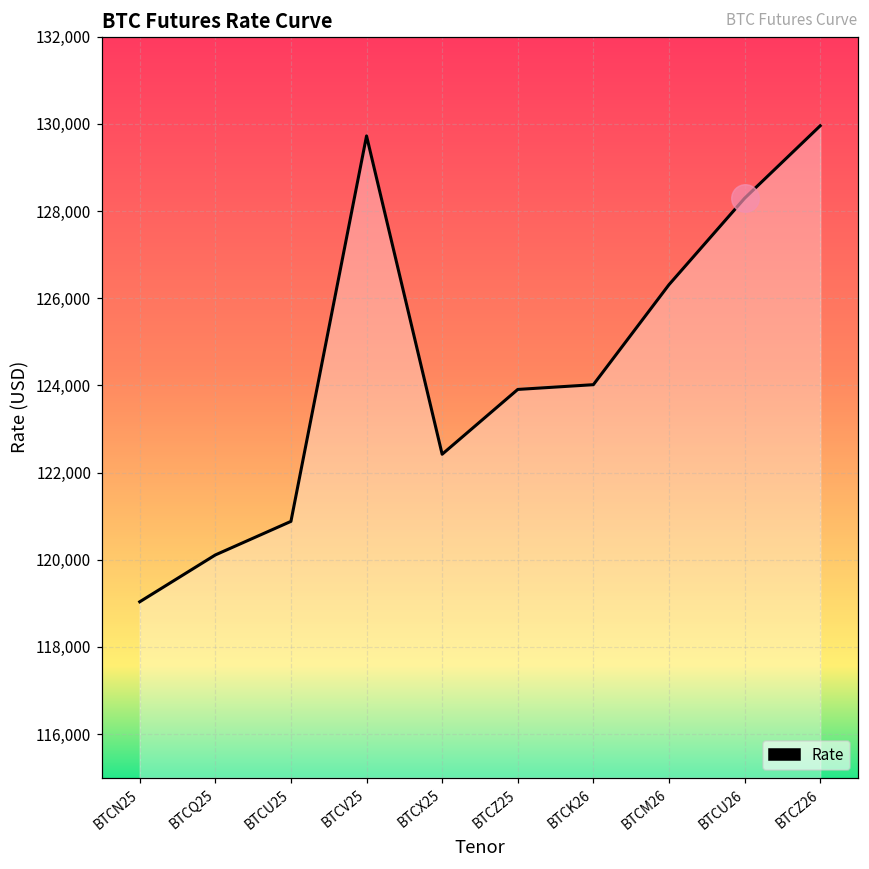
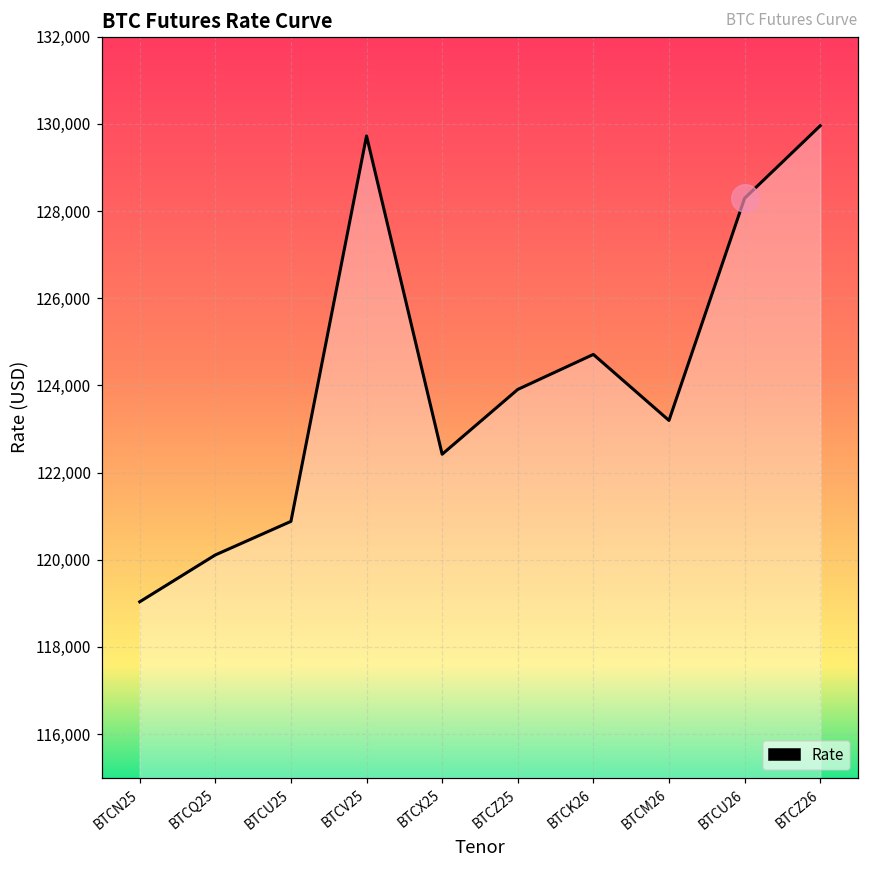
  {
    "Rate": {
      "BTCN25": "119,000",
      "BTCQ25": "120,100",
      "BTCU25": "120,900",
      "BTCV25": "129,700",
      "BTCX25": "122,400",
      "BTCZ25": "123,900",
-     "BTCK26": "124,000",
-     "BTCM26": "126,300",
+     "BTCK26": "124,700",
+     "BTCM26": "123,200",
      "BTCZ26": "130,000"
    }
  }
